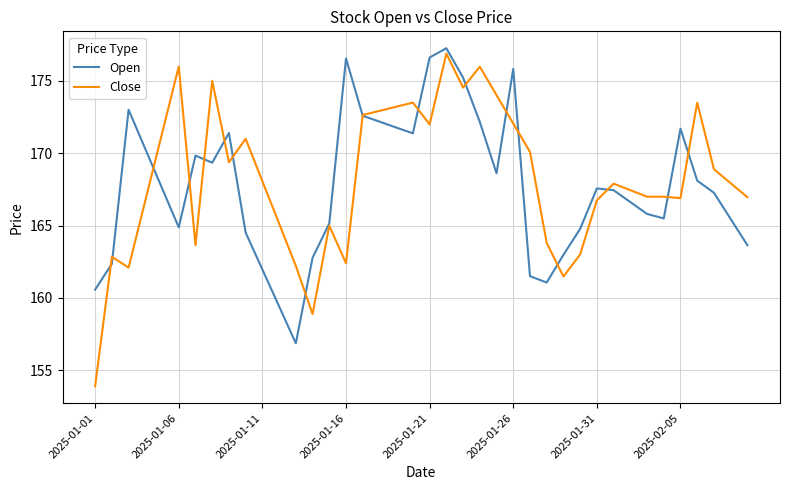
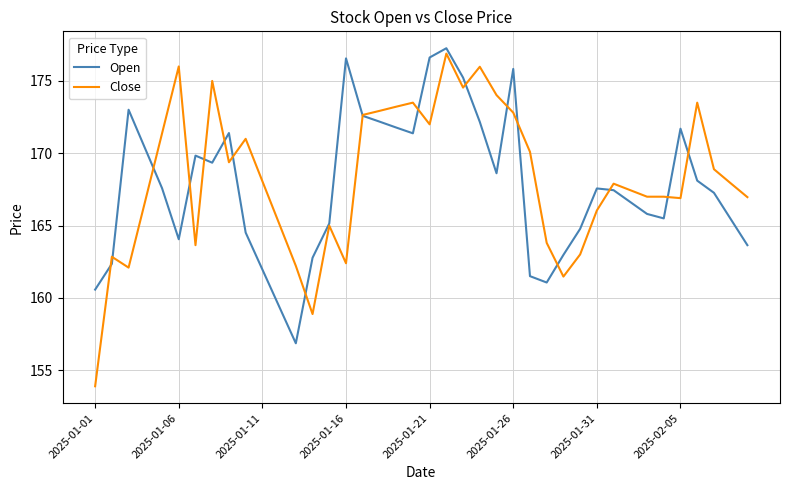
  {
    "Open": {
      "2025-01-01": 160.6,
-     "2025-01-06": 164.9,
+     "2025-01-06": 164.1,
      "2025-01-11": 162.0,
      "2025-01-16": 176.6,
      "2025-01-21": 176.6,
      "2025-01-26": 175.8,
      "2025-01-31": 167.6,
      "2025-02-05": 171.7
    },
    "Close": {
      "2025-01-01": 153.9,
      "2025-01-06": 176.0,
      "2025-01-11": 168.1,
      "2025-01-16": 162.4,
      "2025-01-21": 172.0,
-     "2025-01-26": 172.1,
-     "2025-01-31": 166.8,
+     "2025-01-26": 172.8,
+     "2025-01-31": 166.1,
      "2025-02-05": 166.9
    }
  }
